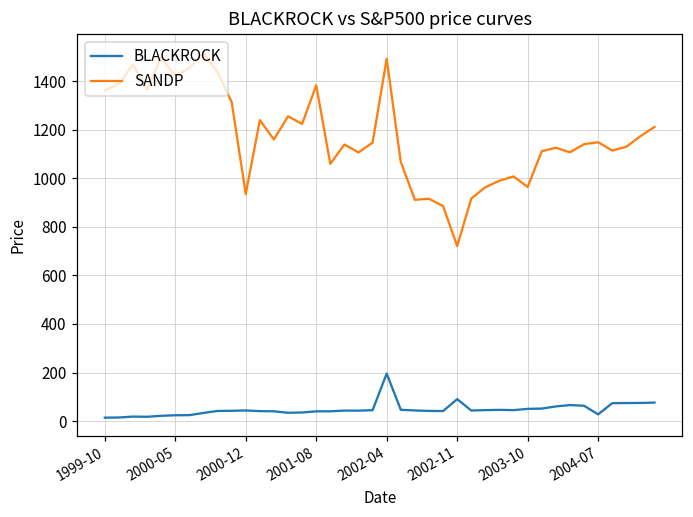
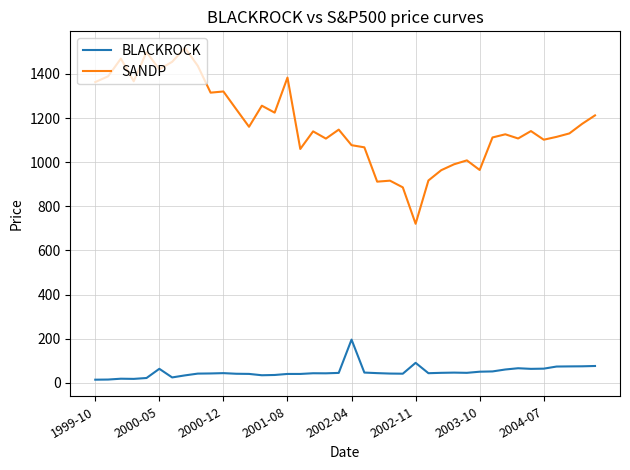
  {
    "BLACKROCK": {
      "1999-10": 10,
-     "2000-05": 20,
+     "2000-05": 60,
      "2000-12": 40,
      "2001-08": 40,
      "2002-04": 200,
      "2002-11": 90,
      "2003-10": 50,
-     "2004-07": 30
+     "2004-07": 60
    },
    "SANDP": {
-     "2000-12": 940,
+     "2000-12": 1320,
      "2001-08": 1380,
-     "2002-04": 1490,
+     "2002-04": 1080,
      "2002-11": 720,
      "2003-10": 960,
-     "2004-07": 1150
+     "2004-07": 1100
    }
  }
